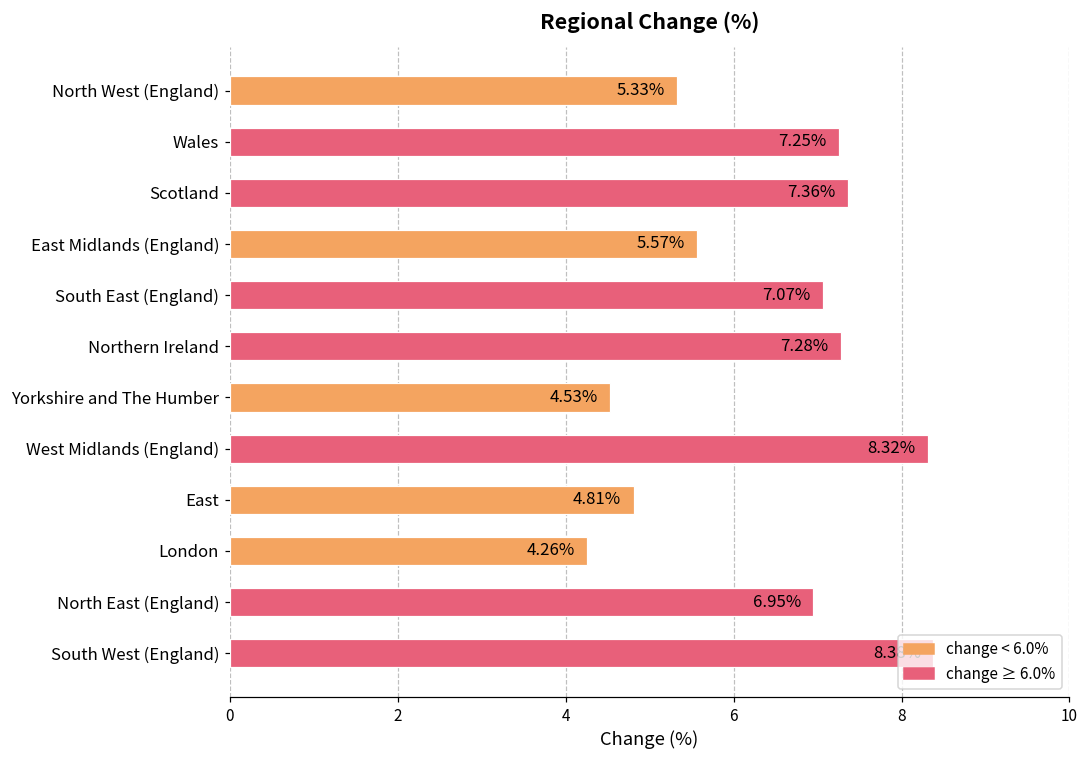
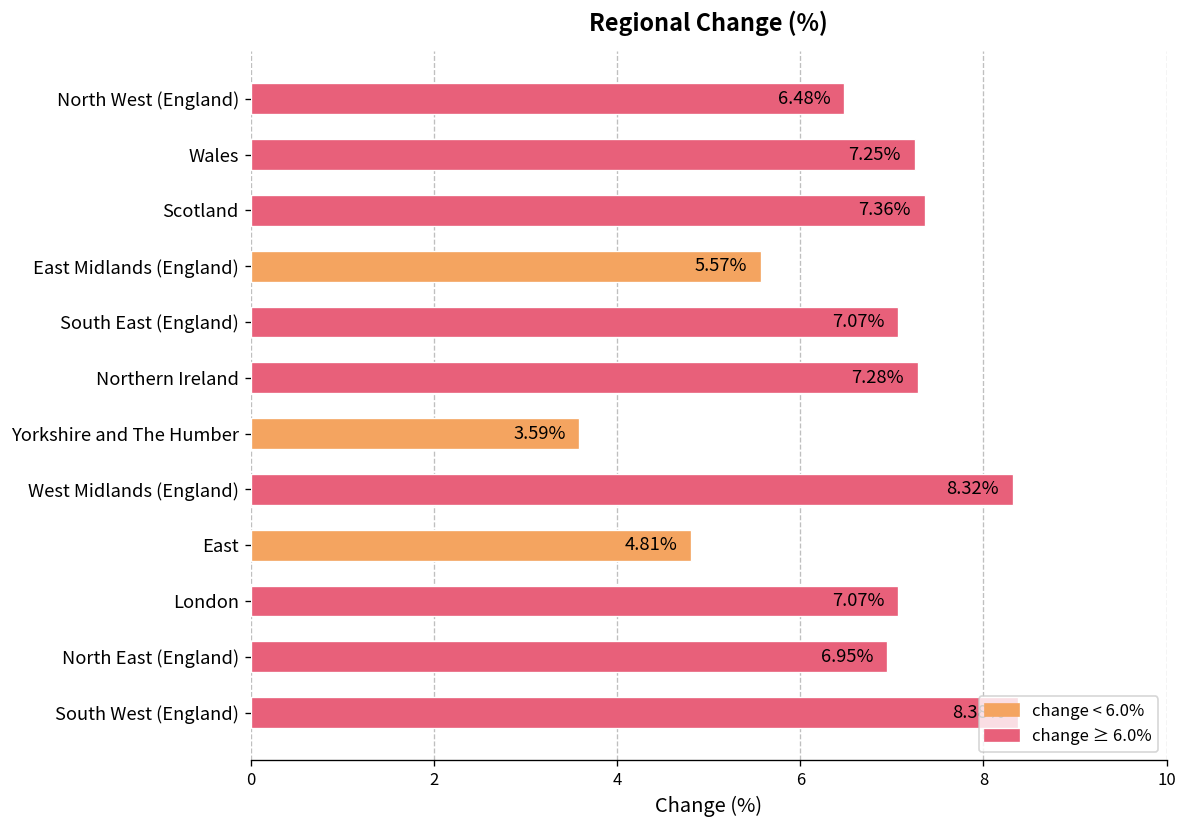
  {
-   "North West (England)": "5.33%",
+   "North West (England)": "6.48%",
    "Wales": "7.25%",
    "Scotland": "7.36%",
    "East Midlands (England)": "5.57%",
    "South East (England)": "7.07%",
    "Northern Ireland": "7.28%",
-   "Yorkshire and The Humber": "4.53%",
+   "Yorkshire and The Humber": "3.59%",
    "West Midlands (England)": "8.32%",
    "East": "4.81%",
-   "London": "4.26%",
+   "London": "7.07%",
    "North East (England)": "6.95%"
  }
